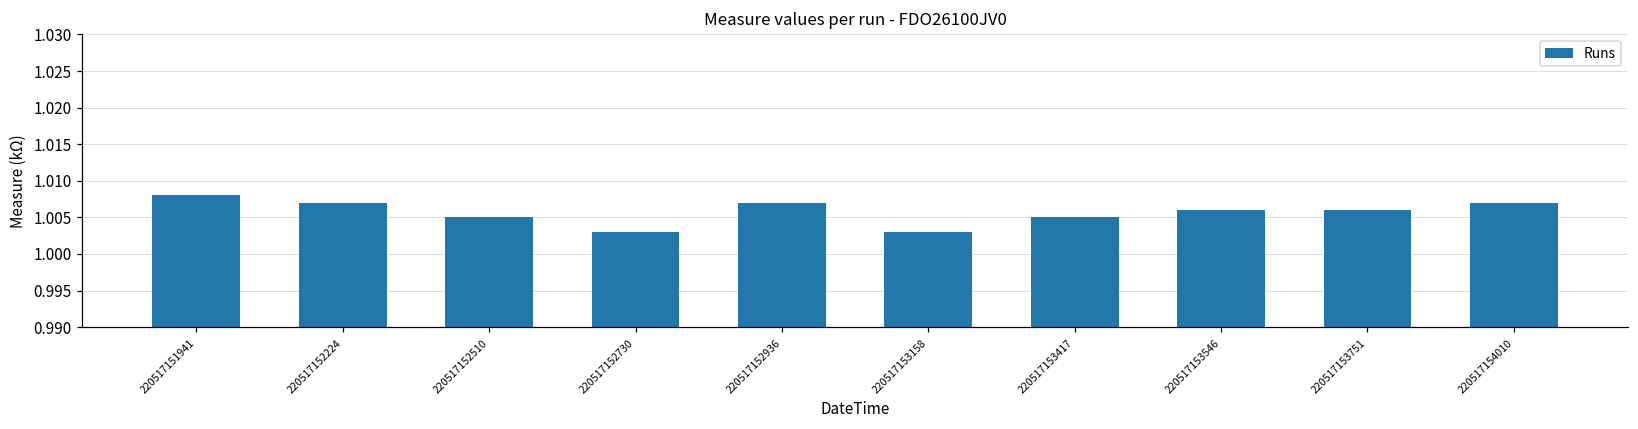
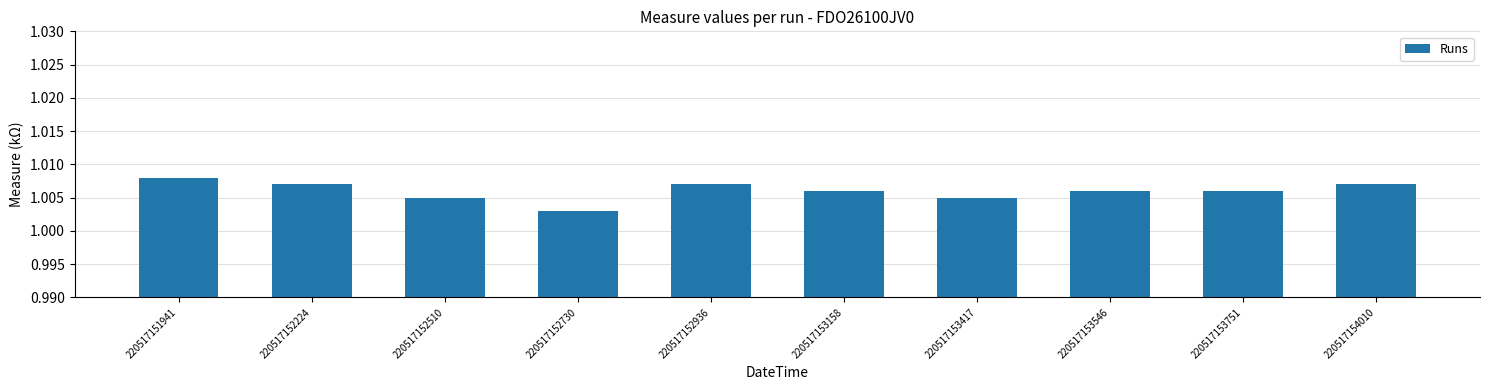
  {
    "220517151941": 1.008,
    "220517152224": 1.007,
    "220517152510": 1.005,
    "220517152730": 1.003,
    "220517152936": 1.007,
-   "220517153158": 1.003,
+   "220517153158": 1.006,
    "220517153417": 1.005,
    "220517153546": 1.006,
    "220517153751": 1.006,
    "220517154010": 1.007
  }
